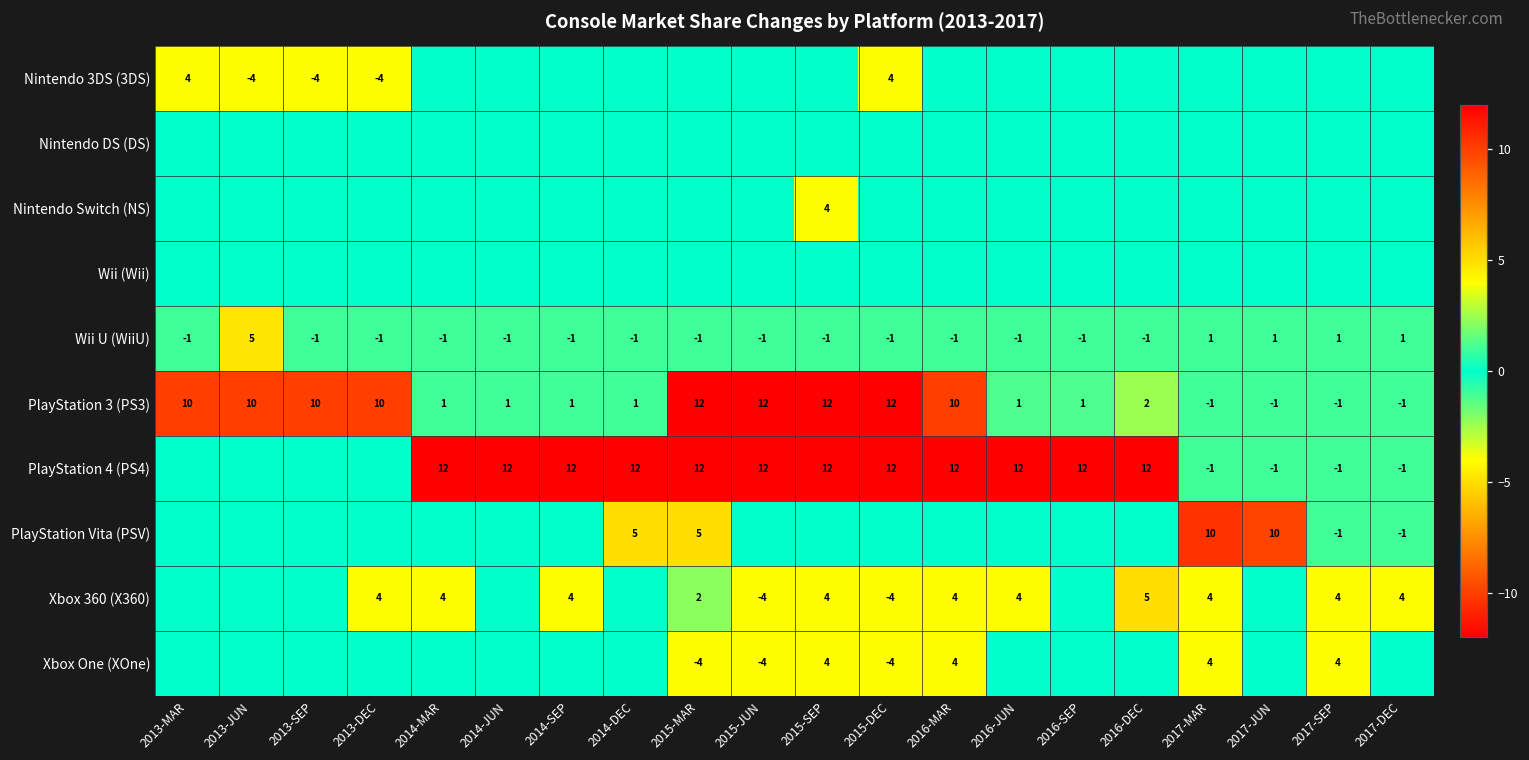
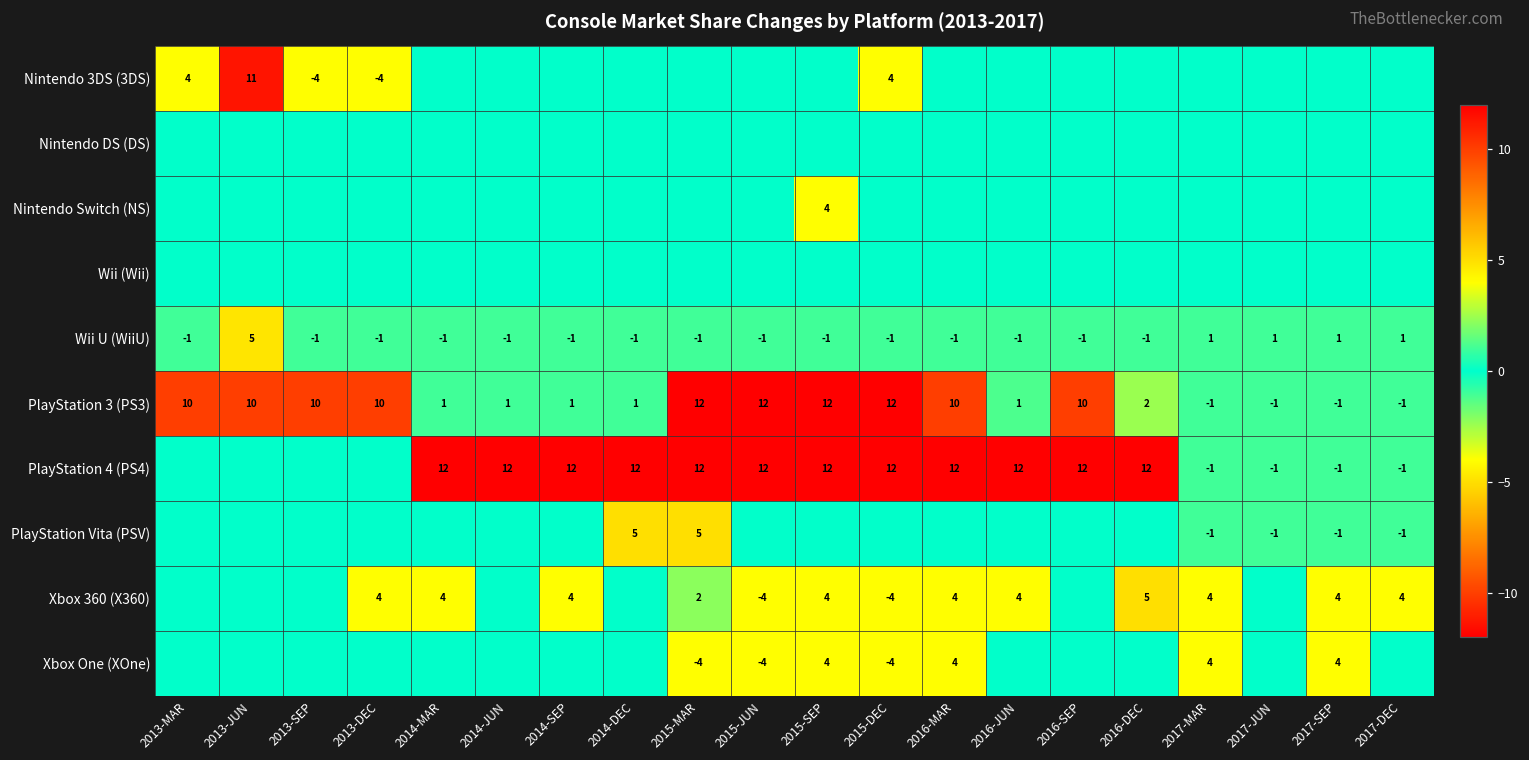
  {
    "Nintendo 3DS (3DS)": {
      "2013-MAR": 4,
-     "2013-JUN": -4,
+     "2013-JUN": 11,
      "2013-SEP": -4,
      "2013-DEC": -4,
      "2015-DEC": 4
    },
    "Nintendo Switch (NS)": {
      "2015-SEP": 4
    },
    "Wii U (WiiU)": {
      "2013-MAR": -1,
      "2013-JUN": 5,
      "2013-SEP": -1,
      "2013-DEC": -1,
      "2014-MAR": -1,
      "2014-JUN": -1,
      "2014-SEP": -1,
      "2014-DEC": -1,
      "2015-MAR": -1,
      "2015-JUN": -1,
      "2015-SEP": -1,
      "2015-DEC": -1,
      "2016-MAR": -1,
      "2016-JUN": -1,
      "2016-SEP": -1,
      "2016-DEC": -1,
      "2017-MAR": 1,
      "2017-JUN": 1,
      "2017-SEP": 1,
      "2017-DEC": 1
    },
    "PlayStation 3 (PS3)": {
      "2013-MAR": 10,
      "2013-JUN": 10,
      "2013-SEP": 10,
      "2013-DEC": 10,
      "2014-MAR": 1,
      "2014-JUN": 1,
      "2014-SEP": 1,
      "2014-DEC": 1,
      "2015-MAR": 12,
      "2015-JUN": 12,
      "2015-SEP": 12,
      "2015-DEC": 12,
      "2016-MAR": 10,
      "2016-JUN": 1,
-     "2016-SEP": 1,
+     "2016-SEP": 10,
      "2016-DEC": 2,
      "2017-MAR": -1,
      "2017-JUN": -1,
      "2017-SEP": -1,
      "2017-DEC": -1
    },
    "PlayStation 4 (PS4)": {
      "2014-MAR": 12,
      "2014-JUN": 12,
      "2014-SEP": 12,
      "2014-DEC": 12,
      "2015-MAR": 12,
      "2015-JUN": 12,
      "2015-SEP": 12,
      "2015-DEC": 12,
      "2016-MAR": 12,
      "2016-JUN": 12,
      "2016-SEP": 12,
      "2016-DEC": 12,
      "2017-MAR": -1,
      "2017-JUN": -1,
      "2017-SEP": -1,
      "2017-DEC": -1
    },
    "PlayStation Vita (PSV)": {
      "2014-DEC": 5,
      "2015-MAR": 5,
-     "2017-MAR": 10,
-     "2017-JUN": 10,
+     "2017-MAR": -1,
+     "2017-JUN": -1,
      "2017-SEP": -1,
      "2017-DEC": -1
    },
    "Xbox 360 (X360)": {
      "2013-DEC": 4,
      "2014-MAR": 4,
      "2014-SEP": 4,
      "2015-MAR": 2,
      "2015-JUN": -4,
      "2015-SEP": 4,
      "2015-DEC": -4,
      "2016-MAR": 4,
      "2016-JUN": 4,
      "2016-DEC": 5,
      "2017-MAR": 4,
      "2017-SEP": 4,
      "2017-DEC": 4
    },
    "Xbox One (XOne)": {
      "2015-MAR": -4,
      "2015-JUN": -4,
      "2015-SEP": 4,
      "2015-DEC": -4,
      "2016-MAR": 4,
      "2017-MAR": 4,
      "2017-SEP": 4
    }
  }
